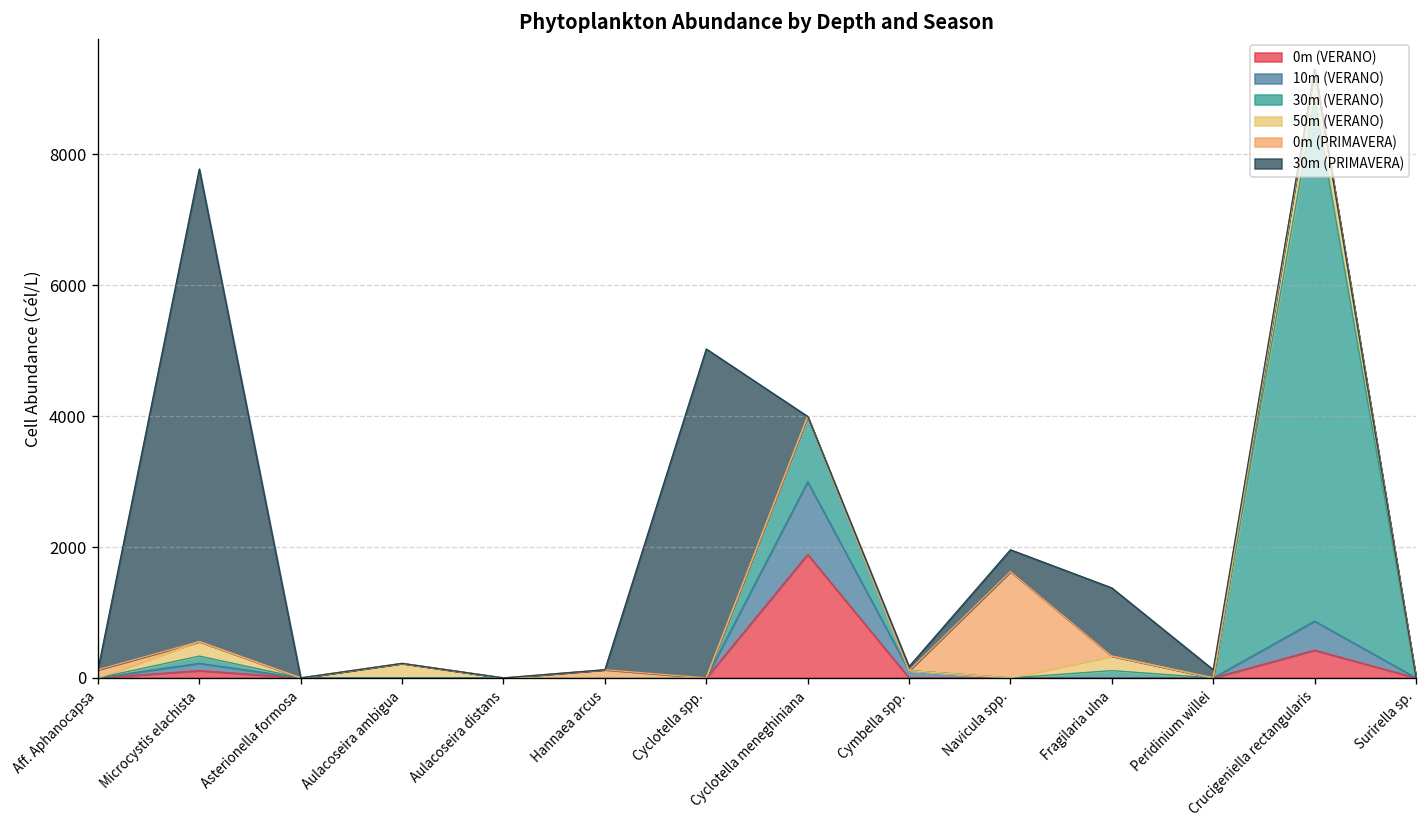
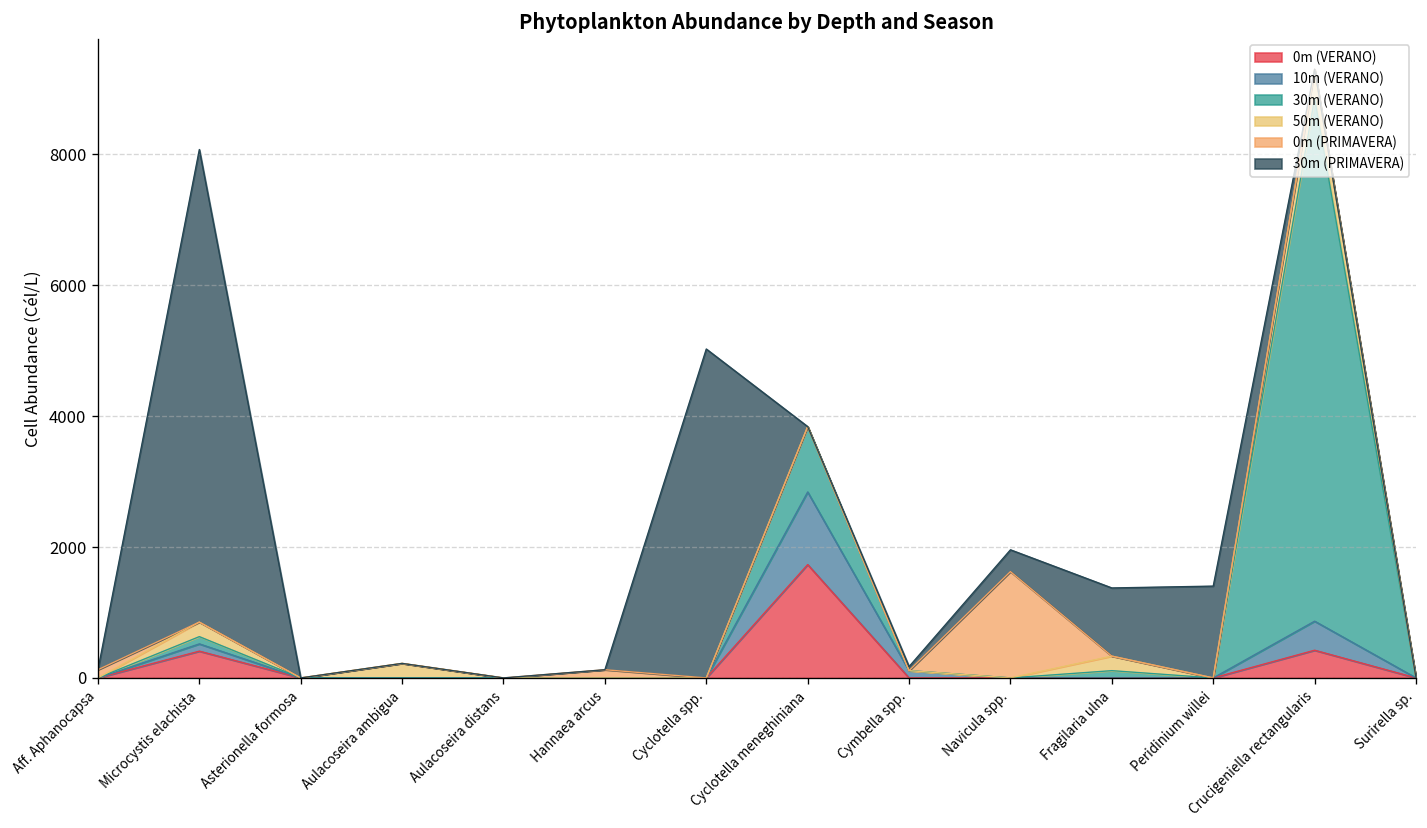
  {
    "0m (VERANO)": {
-     "Microcystis elachista": 100,
-     "Cyclotella meneghiniana": 1900,
+     "Microcystis elachista": 400,
+     "Cyclotella meneghiniana": 1700,
      "Cymbella spp.": 0,
      "Crucigeniella rectangularis": 400
    },
    "30m (PRIMAVERA)": {
      "Microcystis elachista": 7200,
      "Cyclotella spp.": 5000,
      "Cymbella spp.": 100,
      "Navicula spp.": 300,
      "Fragilaria ulna": 1000,
-     "Peridinium willei": 100
+     "Peridinium willei": 1400
    }
  }
